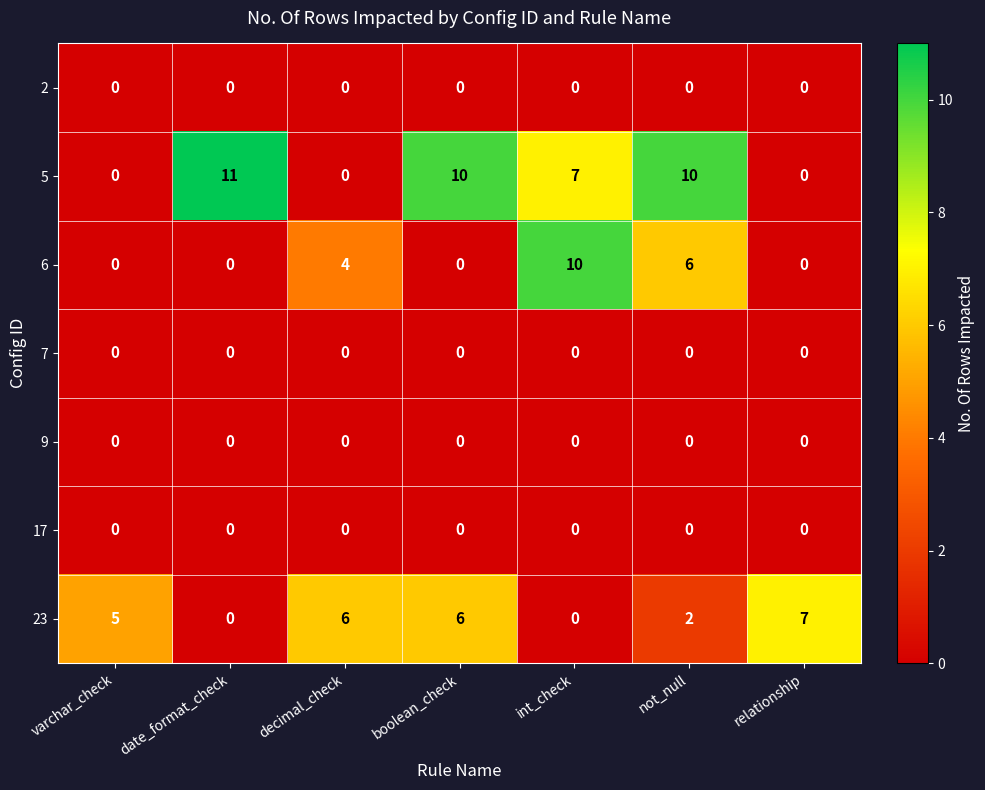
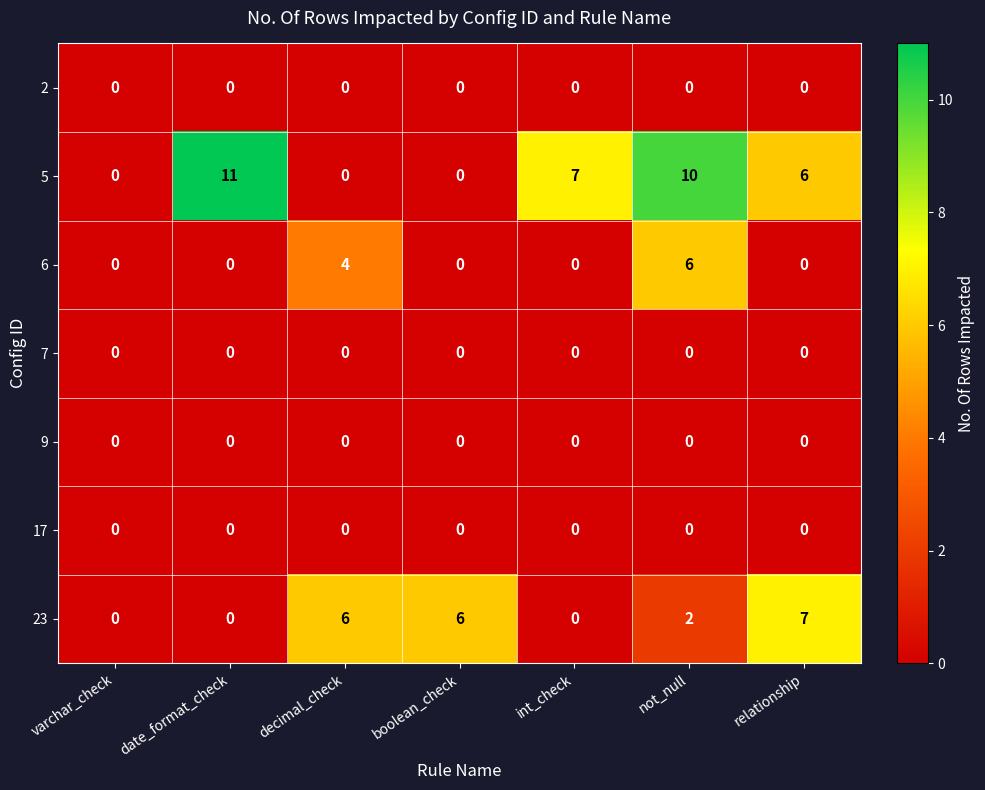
  {
    "2": {
      "varchar_check": 0,
      "date_format_check": 0,
      "decimal_check": 0,
      "boolean_check": 0,
      "int_check": 0,
      "not_null": 0,
      "relationship": 0
    },
    "5": {
      "varchar_check": 0,
      "date_format_check": 11,
      "decimal_check": 0,
-     "boolean_check": 10,
+     "boolean_check": 0,
      "int_check": 7,
      "not_null": 10,
-     "relationship": 0
+     "relationship": 6
    },
    "6": {
      "varchar_check": 0,
      "date_format_check": 0,
      "decimal_check": 4,
      "boolean_check": 0,
-     "int_check": 10,
+     "int_check": 0,
      "not_null": 6,
      "relationship": 0
    },
    "7": {
      "varchar_check": 0,
      "date_format_check": 0,
      "decimal_check": 0,
      "boolean_check": 0,
      "int_check": 0,
      "not_null": 0,
      "relationship": 0
    },
    "9": {
      "varchar_check": 0,
      "date_format_check": 0,
      "decimal_check": 0,
      "boolean_check": 0,
      "int_check": 0,
      "not_null": 0,
      "relationship": 0
    },
    "17": {
      "varchar_check": 0,
      "date_format_check": 0,
      "decimal_check": 0,
      "boolean_check": 0,
      "int_check": 0,
      "not_null": 0,
      "relationship": 0
    },
    "23": {
-     "varchar_check": 5,
+     "varchar_check": 0,
      "date_format_check": 0,
      "decimal_check": 6,
      "boolean_check": 6,
      "int_check": 0,
      "not_null": 2,
      "relationship": 7
    }
  }
